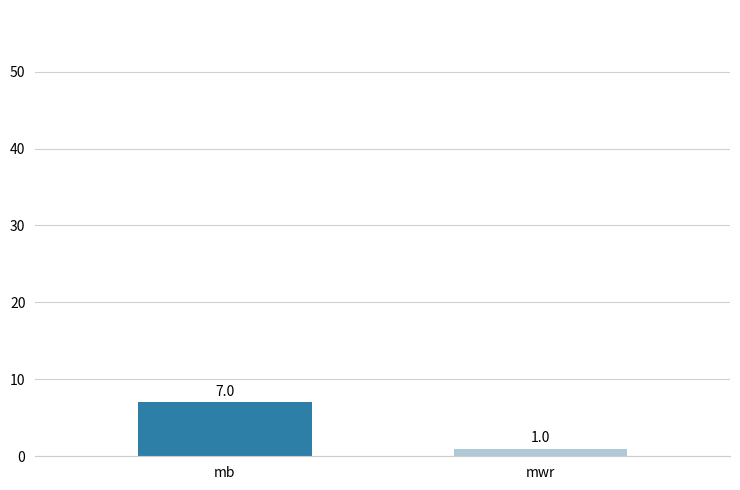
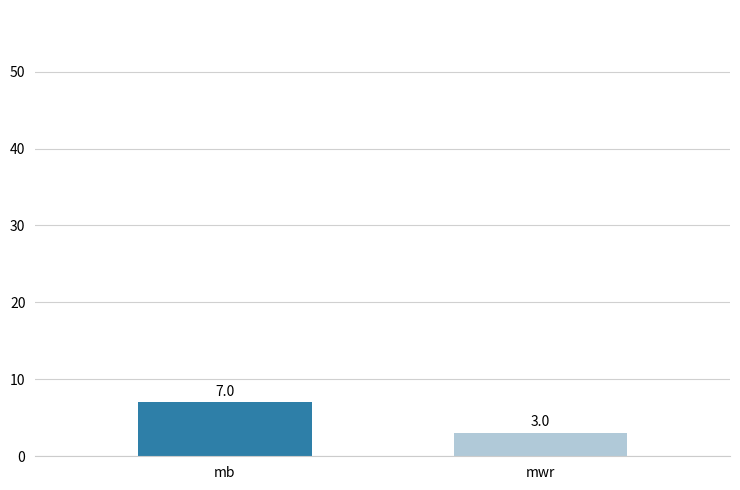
  {
    "mb": 7.0,
-   "mwr": 1.0
+   "mwr": 3.0
  }
